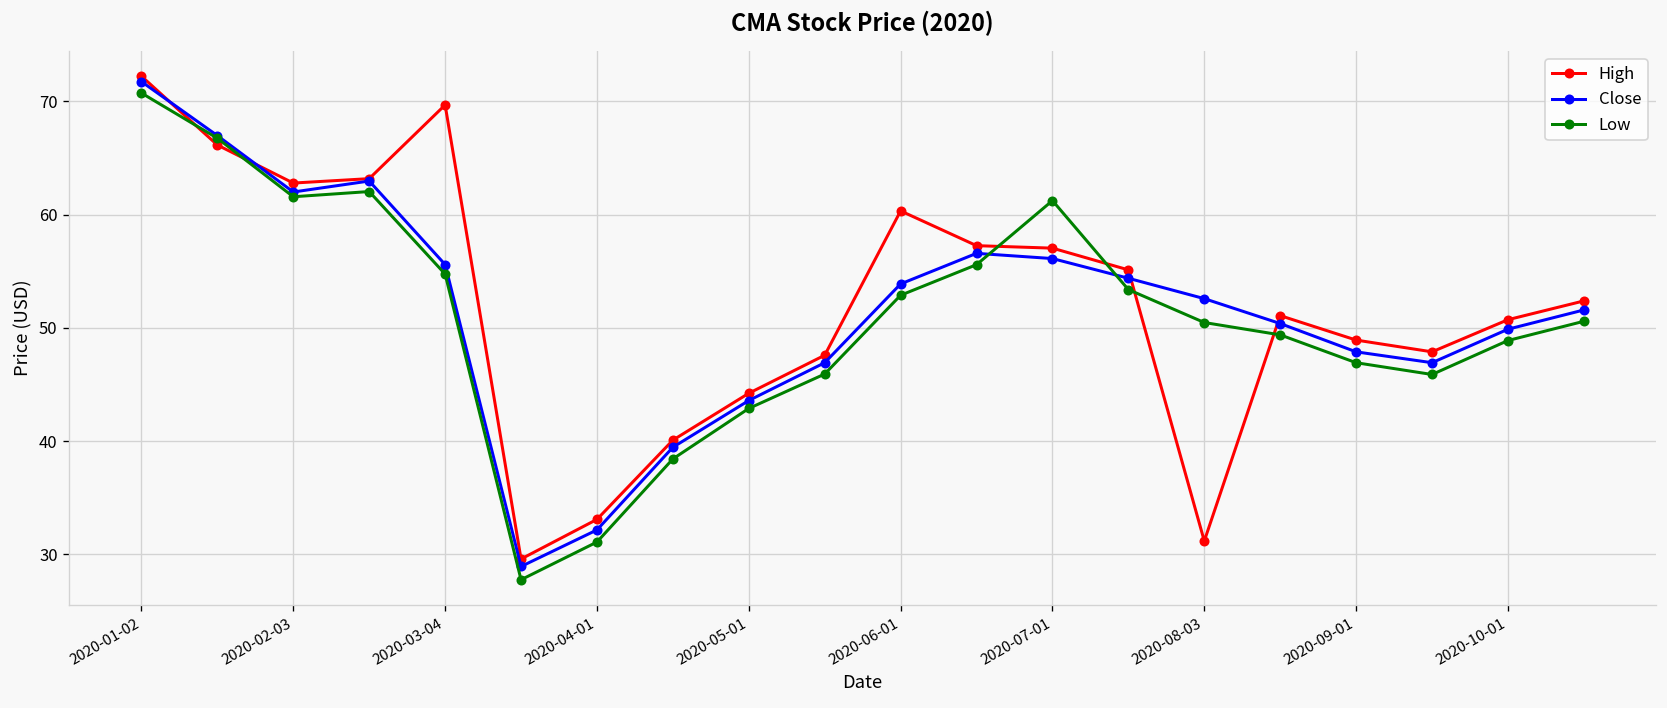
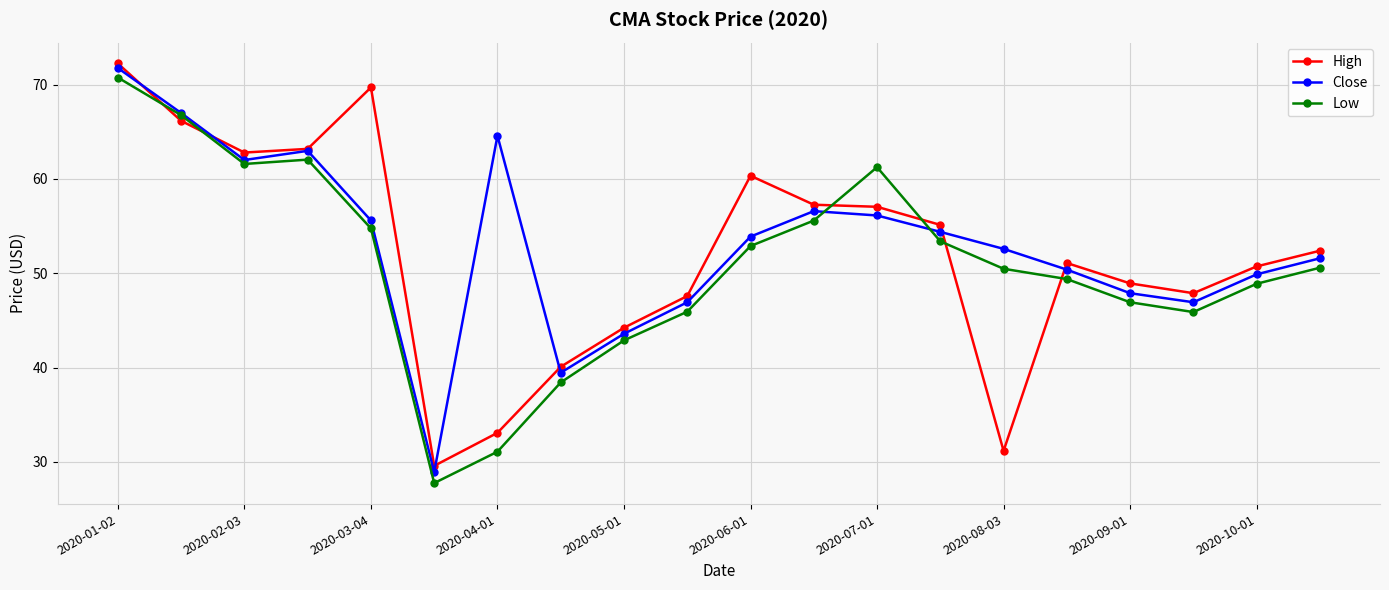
  {
    "High": {
      "2020-01-02": 72,
      "2020-02-03": 63,
      "2020-03-04": 70,
      "2020-04-01": 33,
      "2020-05-01": 44,
      "2020-06-01": 60,
      "2020-07-01": 57,
      "2020-08-03": 31,
      "2020-09-01": 49,
      "2020-10-01": 51
    },
    "Close": {
      "2020-01-02": 72,
      "2020-02-03": 62,
      "2020-03-04": 56,
-     "2020-04-01": 32,
+     "2020-04-01": 65,
      "2020-05-01": 44,
      "2020-06-01": 54,
      "2020-07-01": 56,
      "2020-08-03": 53,
      "2020-09-01": 48,
      "2020-10-01": 50
    },
    "Low": {
      "2020-01-02": 71,
      "2020-02-03": 62,
      "2020-03-04": 55,
      "2020-04-01": 31,
      "2020-05-01": 43,
      "2020-06-01": 53,
      "2020-07-01": 61,
      "2020-08-03": 50,
      "2020-09-01": 47,
      "2020-10-01": 49
    }
  }
